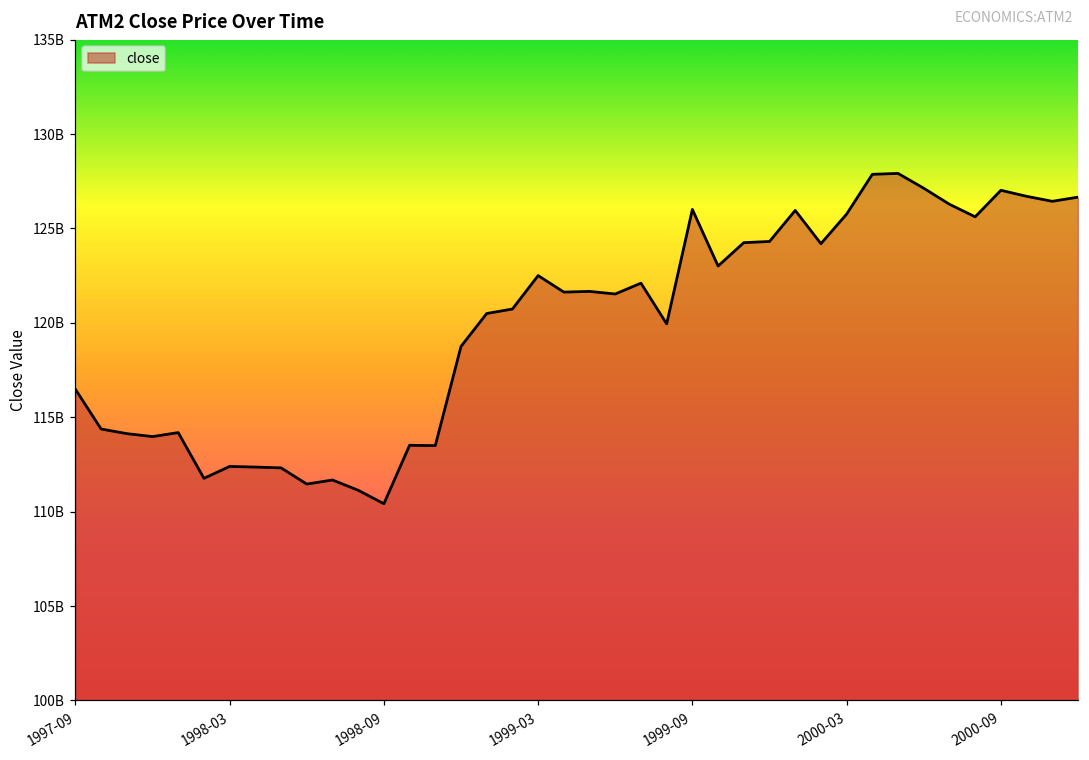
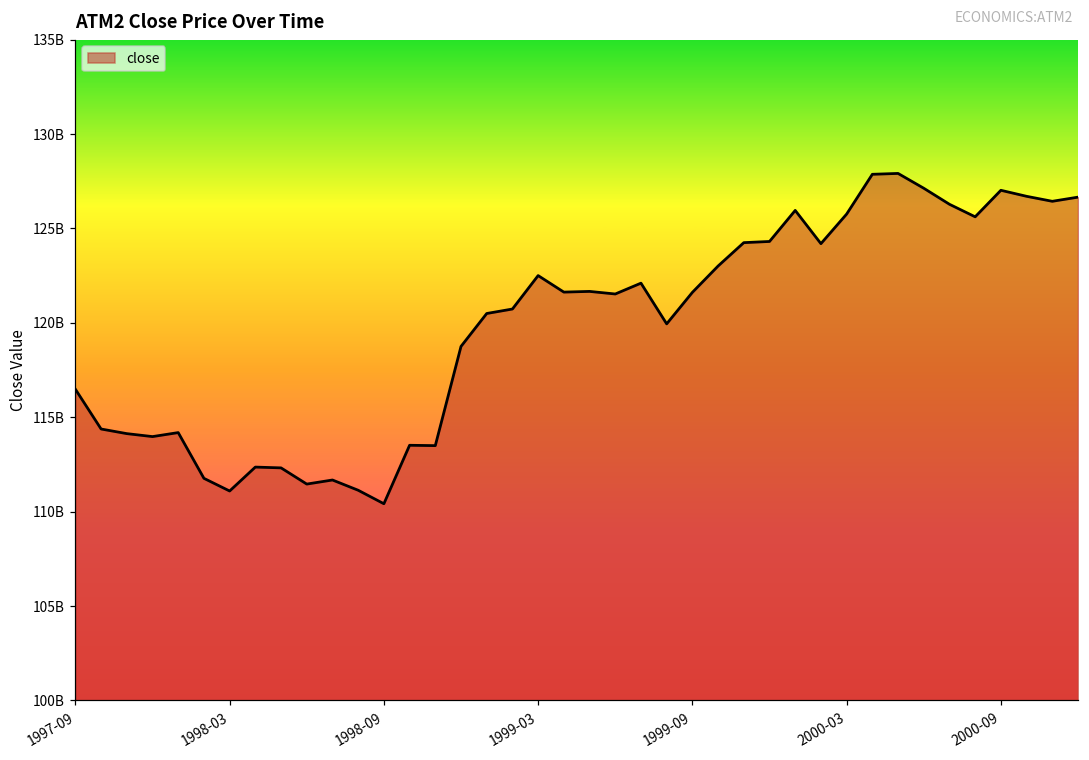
  {
    "1997-09": 116500000000,
-   "1998-03": 112400000000,
+   "1998-03": 111100000000,
    "1998-09": 110400000000,
    "1999-03": 122500000000,
-   "1999-09": 126000000000,
+   "1999-09": 121600000000,
    "2000-03": 125800000000,
    "2000-09": 127000000000
  }
